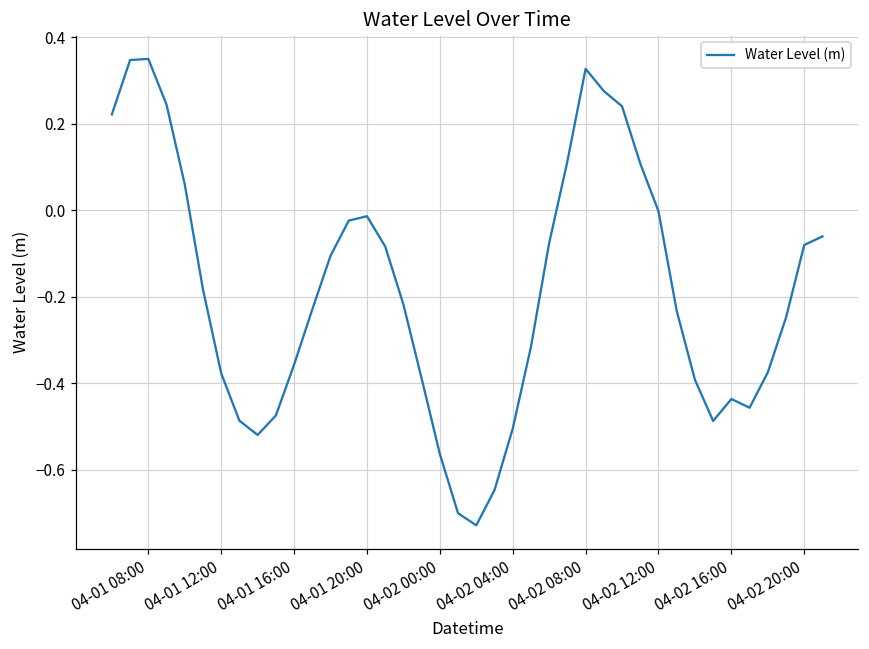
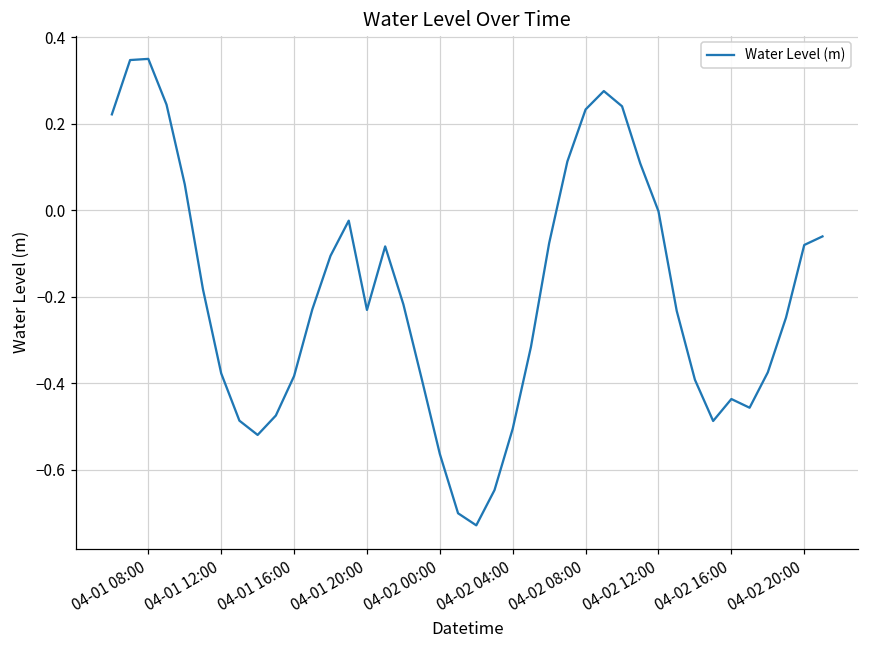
  {
    "04-01 08:00": 0.35,
    "04-01 12:00": -0.38,
-   "04-01 16:00": -0.36,
-   "04-01 20:00": -0.01,
+   "04-01 16:00": -0.38,
+   "04-01 20:00": -0.23,
    "04-02 00:00": -0.56,
    "04-02 04:00": -0.51,
-   "04-02 08:00": 0.33,
+   "04-02 08:00": 0.23,
    "04-02 12:00": 0.00,
    "04-02 16:00": -0.44,
    "04-02 20:00": -0.08
  }
